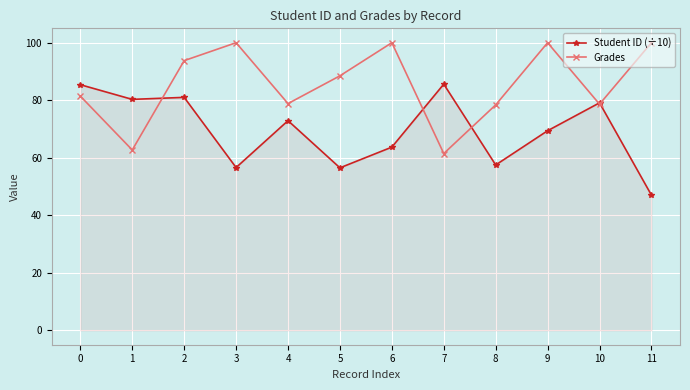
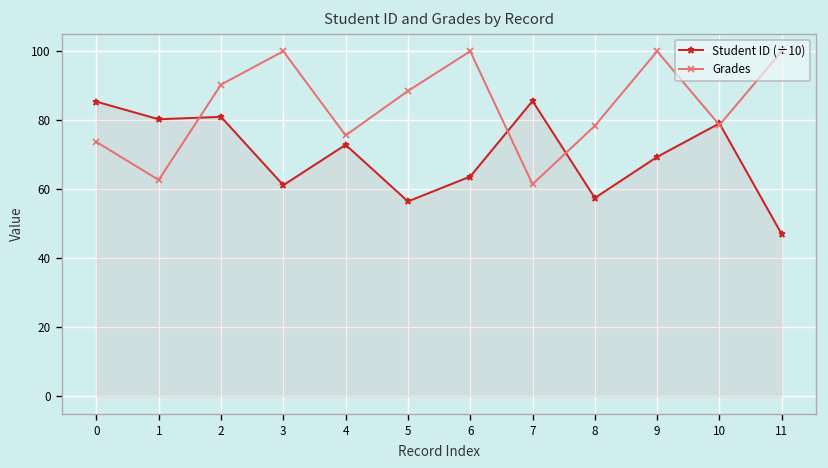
  {
    "Student ID (÷10)": {
      "0": 85,
      "1": 80,
      "2": 81,
-     "3": 57,
+     "3": 61,
      "4": 73,
      "5": 57,
      "6": 64,
      "7": 86,
      "8": 58,
      "9": 69,
      "11": 47
    },
    "Grades": {
-     "0": 81,
+     "0": 74,
      "1": 63,
-     "2": 94,
+     "2": 90,
      "3": 100,
-     "4": 79,
+     "4": 76,
      "5": 88,
      "6": 100,
      "7": 61,
      "8": 78,
      "9": 100
    }
  }
